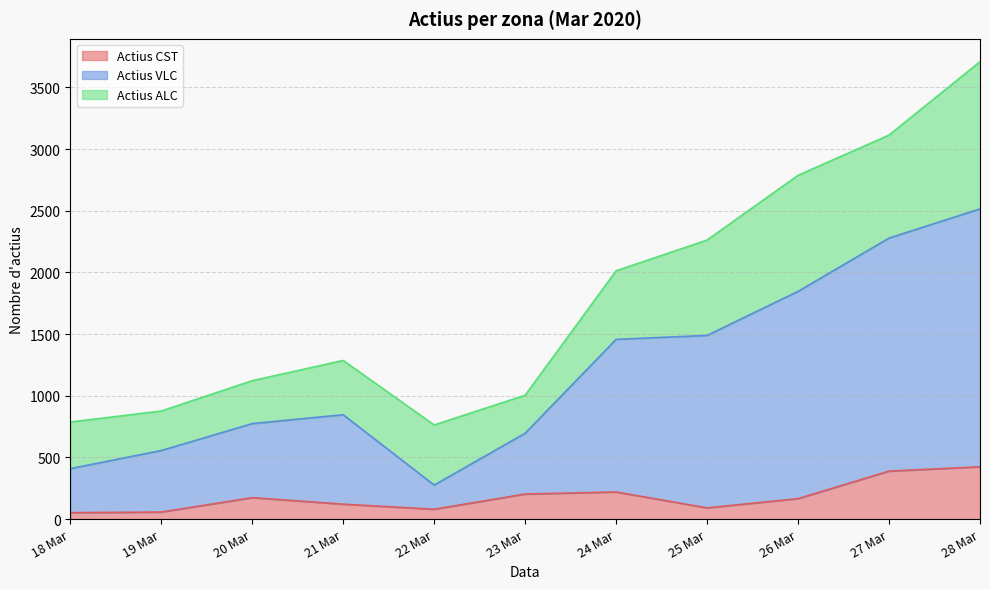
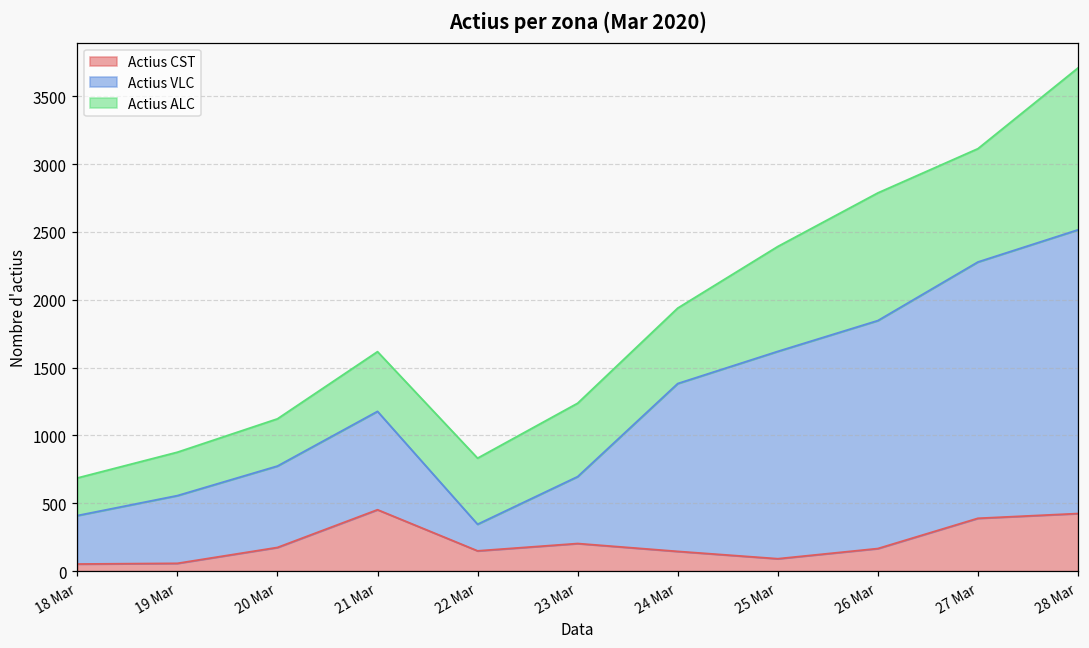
  {
    "Actius CST": {
      "18 Mar": 50,
      "19 Mar": 60,
      "20 Mar": 170,
-     "21 Mar": 120,
-     "22 Mar": 80,
+     "21 Mar": 450,
+     "22 Mar": 150,
      "23 Mar": 200,
-     "24 Mar": 220,
+     "24 Mar": 150,
      "25 Mar": 90,
      "26 Mar": 170,
      "27 Mar": 390,
      "28 Mar": 420
    },
    "Actius VLC": {
      "18 Mar": 360,
      "19 Mar": 500,
      "20 Mar": 600,
      "21 Mar": 730,
      "22 Mar": 200,
      "23 Mar": 490,
      "24 Mar": 1240,
-     "25 Mar": 1400,
+     "25 Mar": 1530,
      "26 Mar": 1680,
      "27 Mar": 1890,
      "28 Mar": 2090
    },
    "Actius ALC": {
-     "18 Mar": 380,
+     "18 Mar": 280,
      "19 Mar": 320,
      "20 Mar": 350,
      "21 Mar": 440,
      "22 Mar": 490,
-     "23 Mar": 310,
+     "23 Mar": 540,
      "24 Mar": 560,
      "25 Mar": 770,
      "26 Mar": 940,
      "27 Mar": 840,
      "28 Mar": 1190
    }
  }
